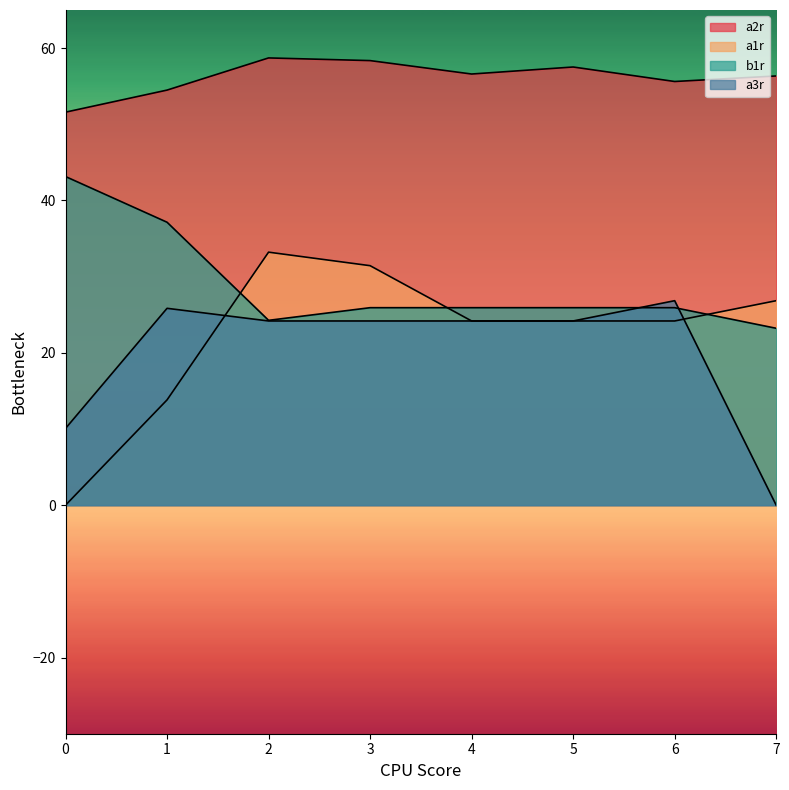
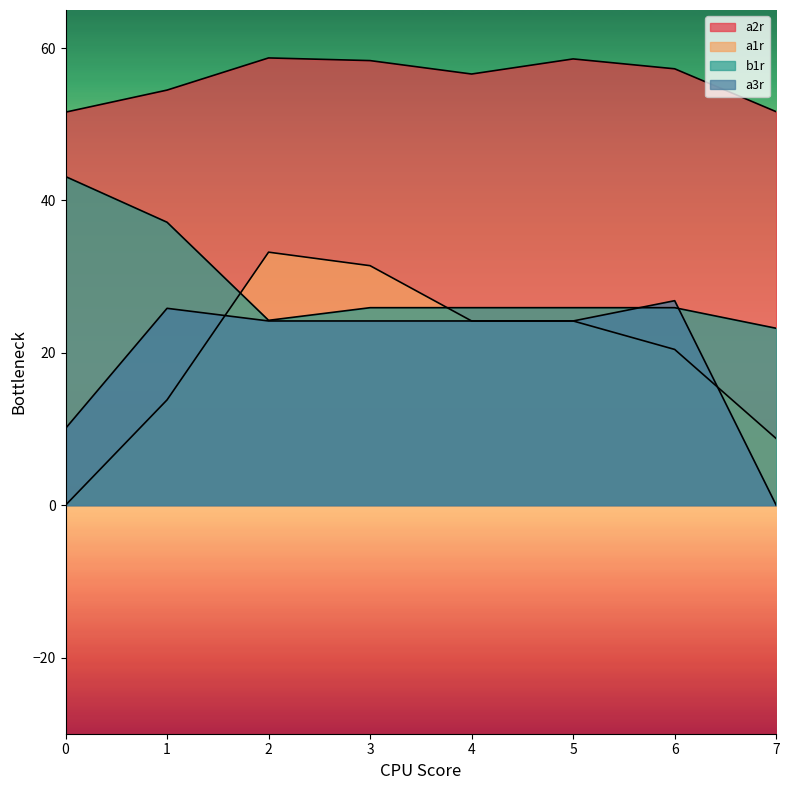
  {
    "a2r": {
      "0": 52,
      "1": 54,
      "2": 59,
      "3": 58,
      "4": 57,
-     "5": 58,
-     "6": 56,
-     "7": 56
+     "5": 59,
+     "6": 57,
+     "7": 52
    },
    "a1r": {
      "0": 0,
      "1": 14,
      "2": 33,
      "3": 31,
-     "6": 24,
-     "7": 27
+     "6": 20,
+     "7": 9
    }
  }
